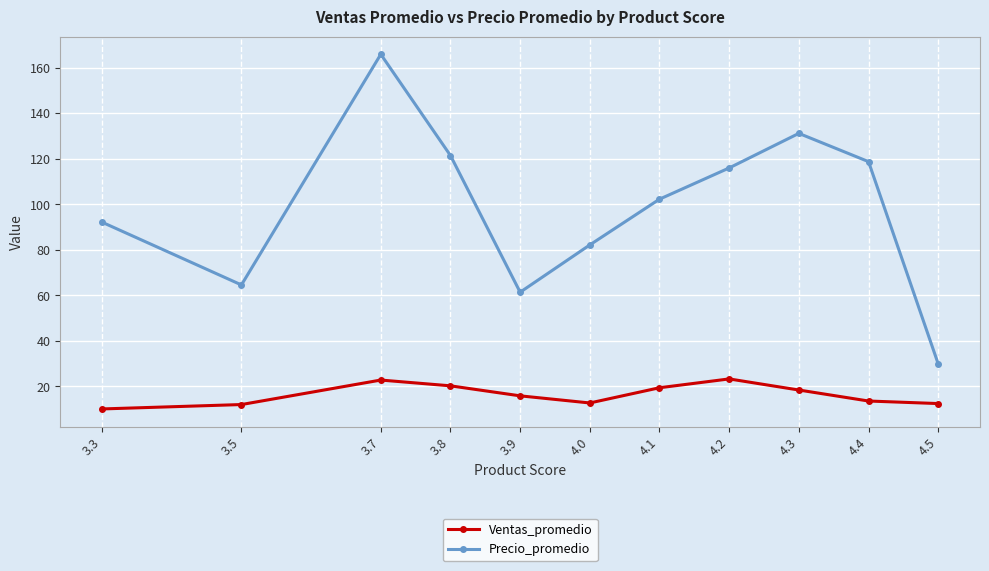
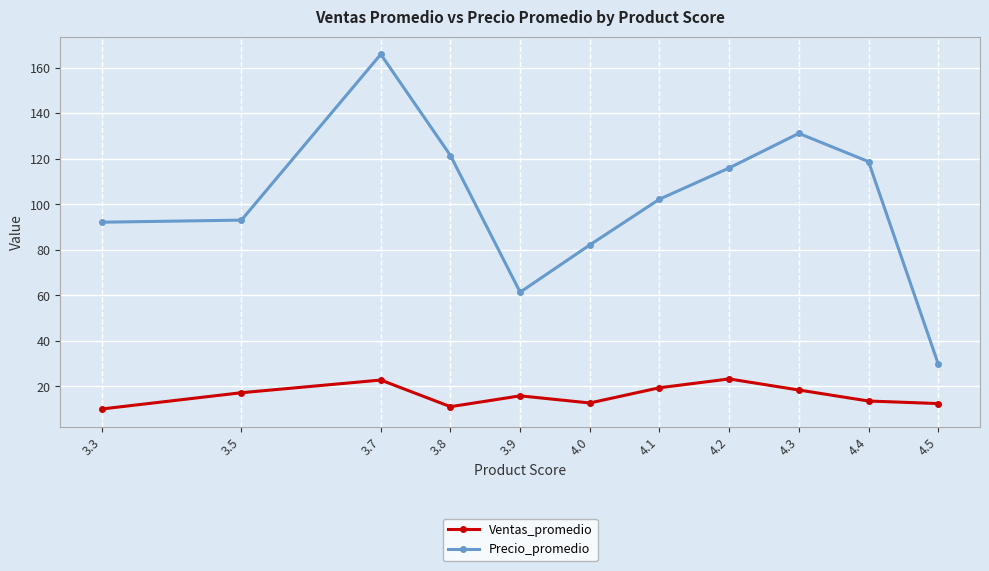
  {
    "Ventas_promedio": {
      "3.3": 10,
-     "3.5": 12,
+     "3.5": 17,
      "3.7": 23,
-     "3.8": 20,
+     "3.8": 11,
      "3.9": 16,
      "4.0": 13,
      "4.1": 19,
      "4.2": 23,
      "4.3": 18,
      "4.4": 14,
      "4.5": 12
    },
    "Precio_promedio": {
      "3.3": 92,
-     "3.5": 65,
+     "3.5": 93,
      "3.7": 166,
      "3.8": 121,
      "3.9": 61,
      "4.0": 82,
      "4.1": 102,
      "4.2": 116,
      "4.3": 131,
      "4.4": 119,
      "4.5": 30
    }
  }
